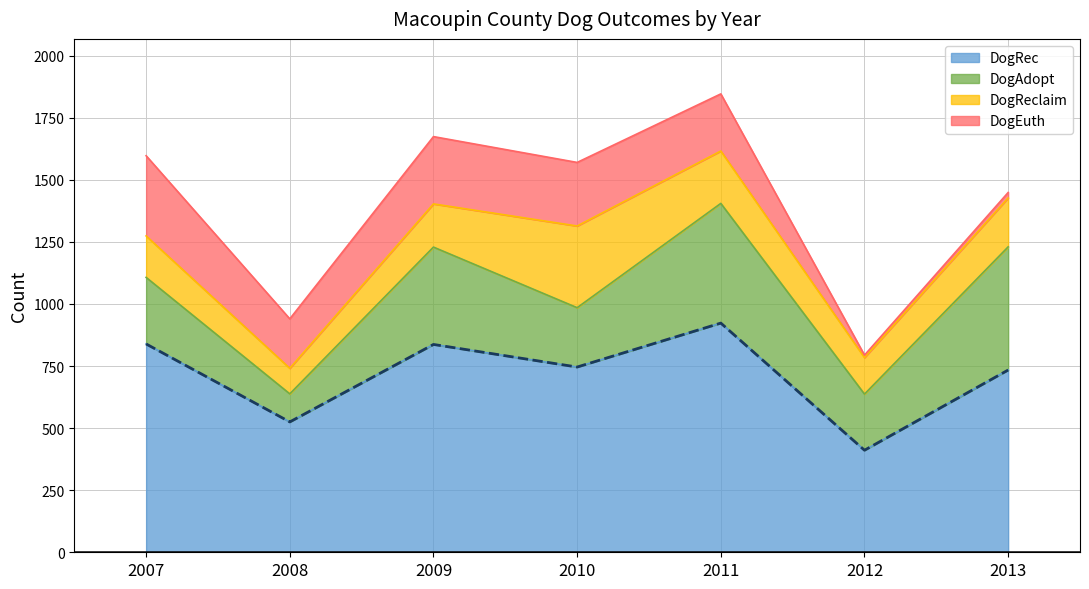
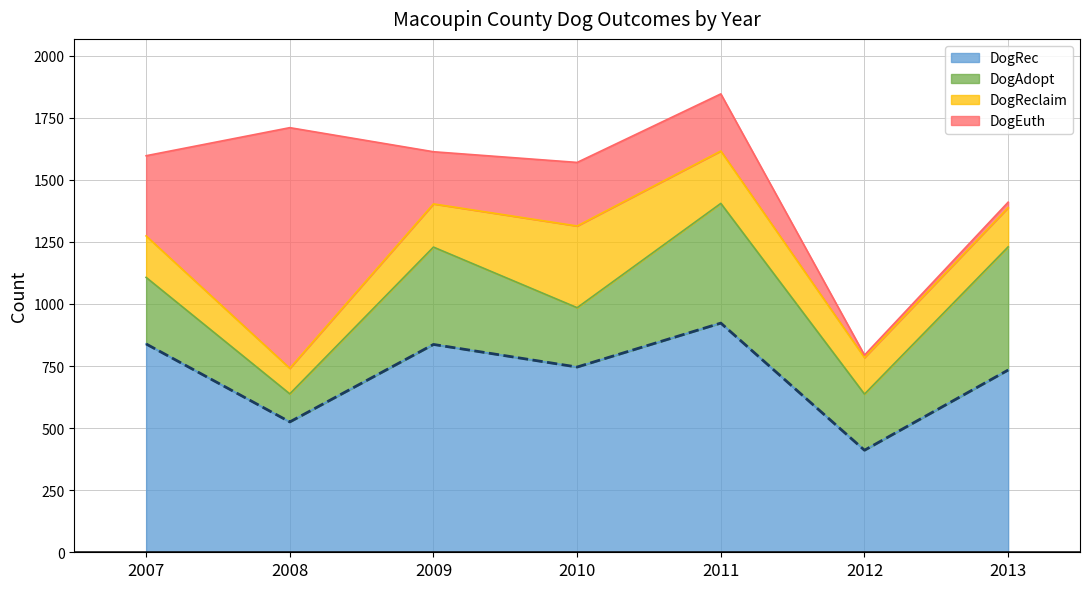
  {
    "DogRec": {
      "2007": 840,
      "2008": 530,
      "2009": 840,
      "2010": 750,
      "2011": 920,
      "2012": 410,
      "2013": 730
    },
    "DogAdopt": {
      "2007": 270,
      "2008": 110,
      "2009": 390,
      "2010": 240,
      "2011": 480,
      "2012": 230,
      "2013": 500
    },
    "DogReclaim": {
      "2007": 170,
      "2008": 100,
      "2009": 170,
      "2010": 330,
      "2011": 210,
-     "2013": 200
+     "2013": 160
    },
    "DogEuth": {
      "2007": 320,
-     "2008": 200,
-     "2009": 270,
+     "2008": 970,
+     "2009": 210,
      "2010": 260,
      "2011": 230,
      "2013": 20
    }
  }
